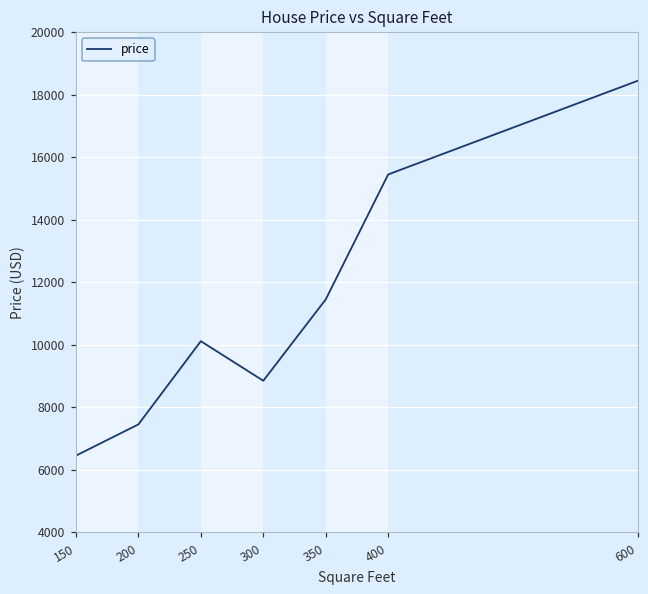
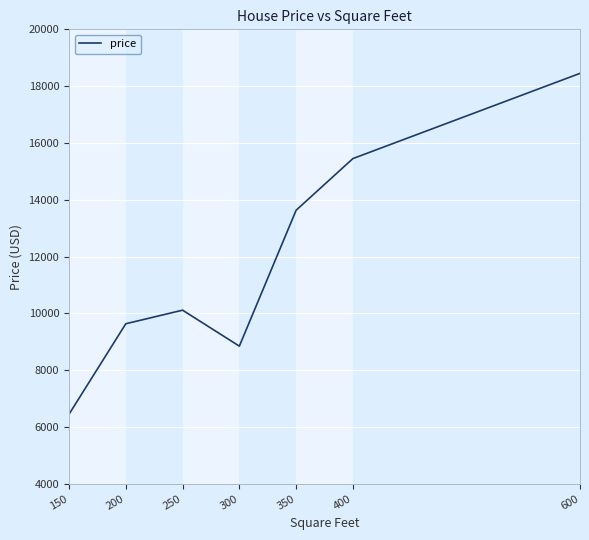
  {
    "150": 6500,
-   "200": 7500,
+   "200": 9600,
    "250": 10100,
    "300": 8800,
-   "350": 11500,
+   "350": 13600,
    "400": 15500,
    "600": 18500
  }
